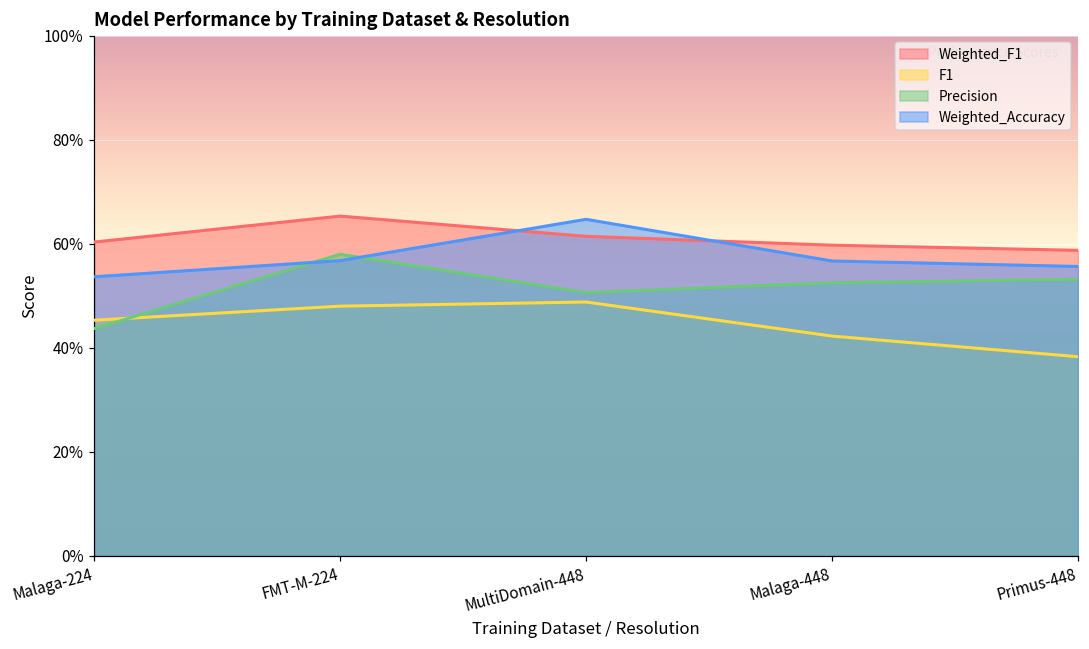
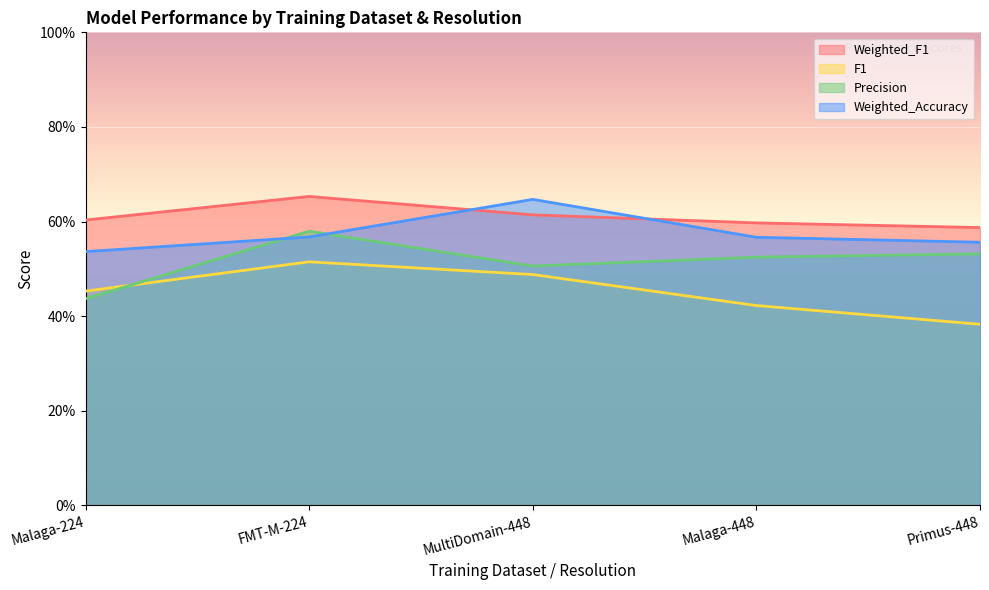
  {
    "Weighted_F1": {
      "Malaga-224": "60%",
      "FMT-M-224": "65%",
      "MultiDomain-448": "61%",
      "Malaga-448": "60%",
      "Primus-448": "59%"
    },
    "F1": {
      "Malaga-224": "45%",
-     "FMT-M-224": "48%",
+     "FMT-M-224": "51%",
      "MultiDomain-448": "49%",
      "Malaga-448": "42%",
      "Primus-448": "38%"
    },
    "Precision": {
      "Malaga-224": "44%",
      "FMT-M-224": "58%",
      "MultiDomain-448": "51%",
      "Malaga-448": "52%",
      "Primus-448": "53%"
    },
    "Weighted_Accuracy": {
      "Malaga-224": "54%",
      "FMT-M-224": "57%",
      "MultiDomain-448": "65%",
      "Malaga-448": "57%",
      "Primus-448": "56%"
    }
  }
